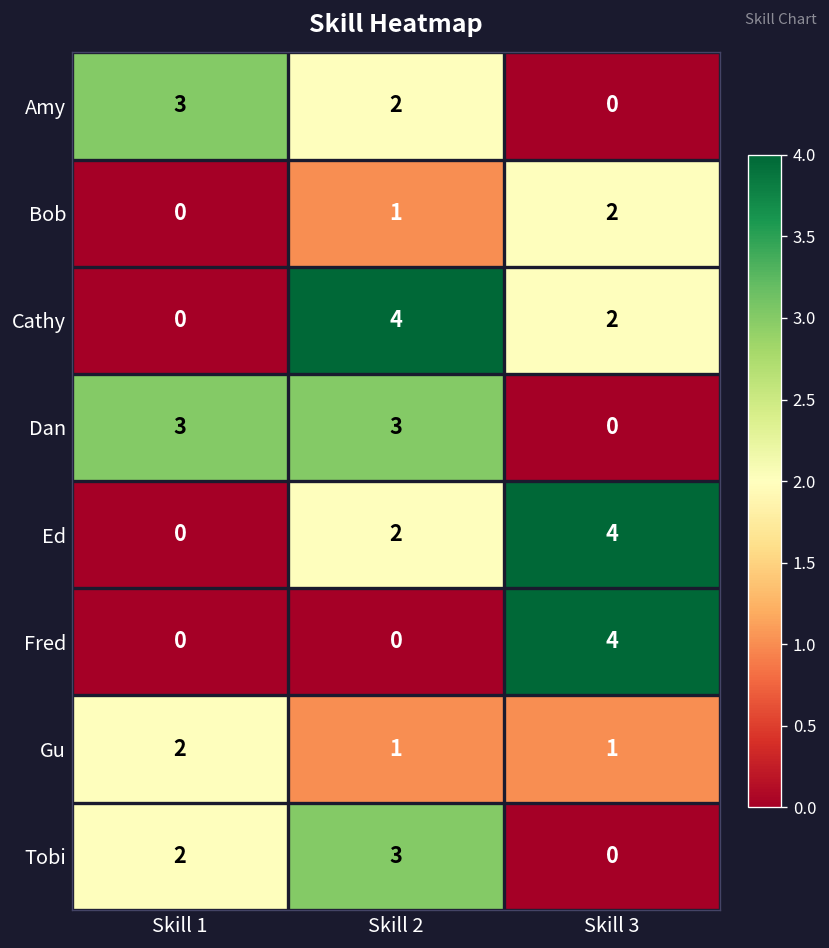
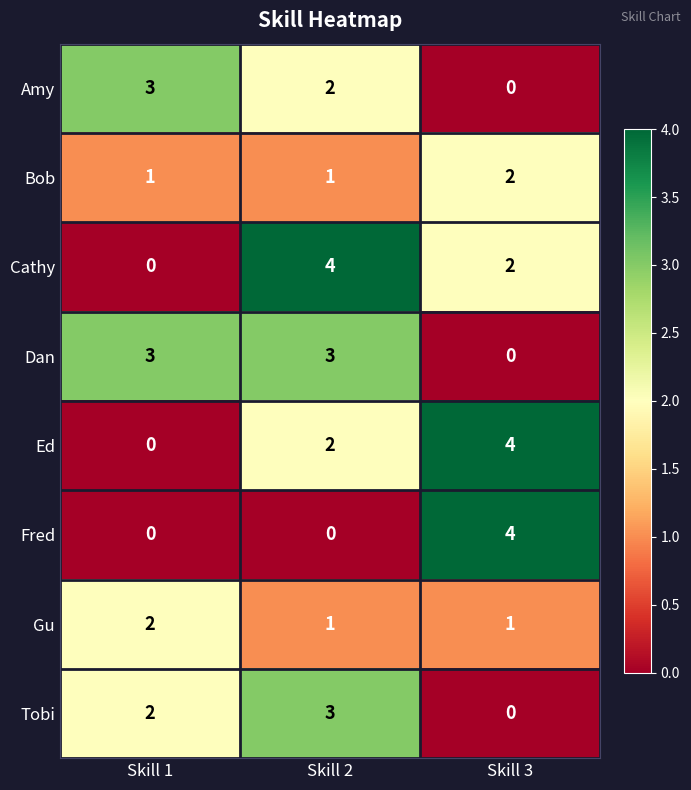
  {
    "Amy": {
      "Skill 1": 3,
      "Skill 2": 2,
      "Skill 3": 0
    },
    "Bob": {
-     "Skill 1": 0,
+     "Skill 1": 1,
      "Skill 2": 1,
      "Skill 3": 2
    },
    "Cathy": {
      "Skill 1": 0,
      "Skill 2": 4,
      "Skill 3": 2
    },
    "Dan": {
      "Skill 1": 3,
      "Skill 2": 3,
      "Skill 3": 0
    },
    "Ed": {
      "Skill 1": 0,
      "Skill 2": 2,
      "Skill 3": 4
    },
    "Fred": {
      "Skill 1": 0,
      "Skill 2": 0,
      "Skill 3": 4
    },
    "Gu": {
      "Skill 1": 2,
      "Skill 2": 1,
      "Skill 3": 1
    },
    "Tobi": {
      "Skill 1": 2,
      "Skill 2": 3,
      "Skill 3": 0
    }
  }
